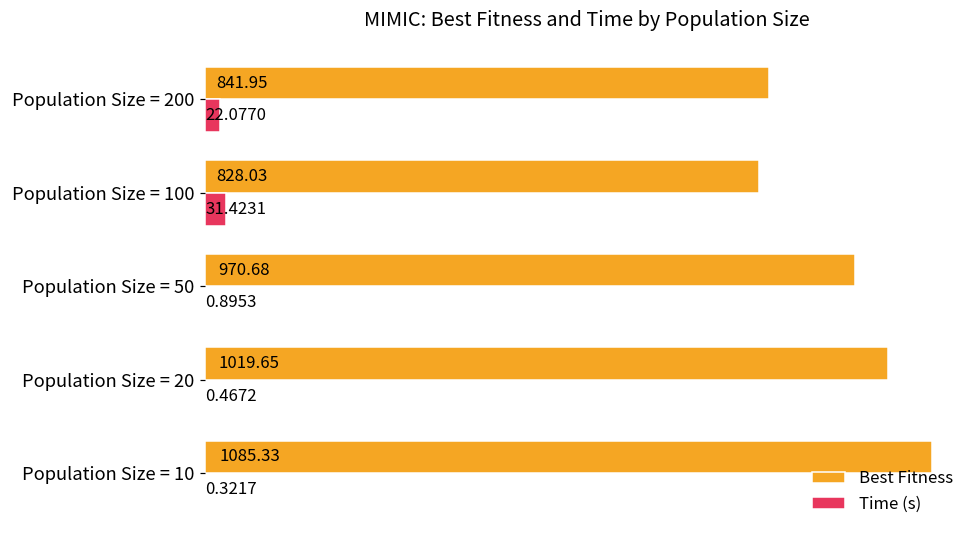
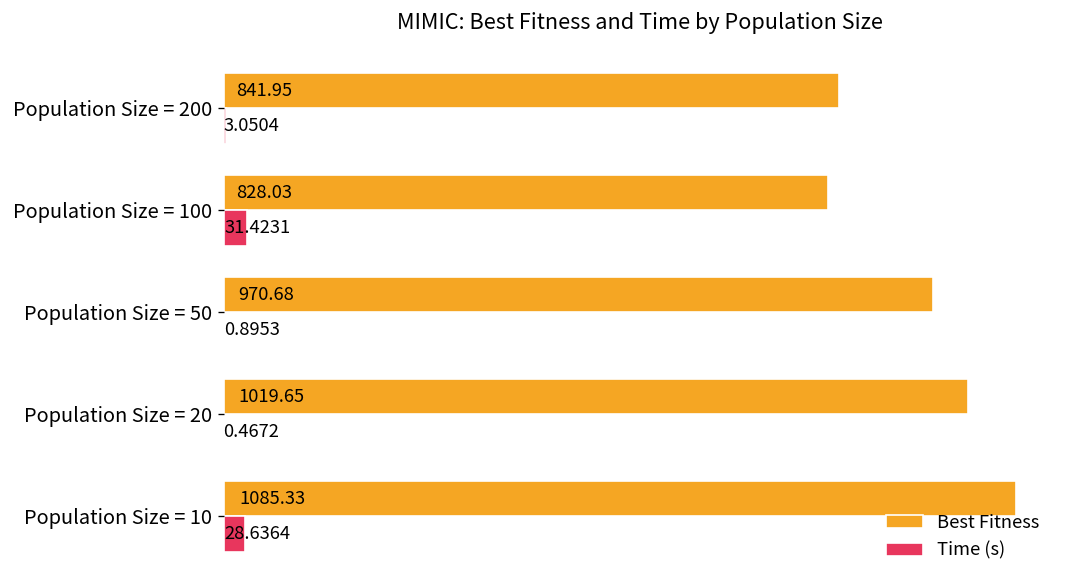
  {
    "Best Fitness": {
      "Population Size = 200": 841.95,
      "Population Size = 100": 828.03,
      "Population Size = 50": 970.68,
      "Population Size = 20": 1019.65,
      "Population Size = 10": 1085.33
    },
    "Time (s)": {
-     "Population Size = 200": 22.0770,
+     "Population Size = 200": 3.0504,
      "Population Size = 100": 31.4231,
      "Population Size = 50": 0.8953,
      "Population Size = 20": 0.4672,
-     "Population Size = 10": 0.3217
+     "Population Size = 10": 28.6364
    }
  }
